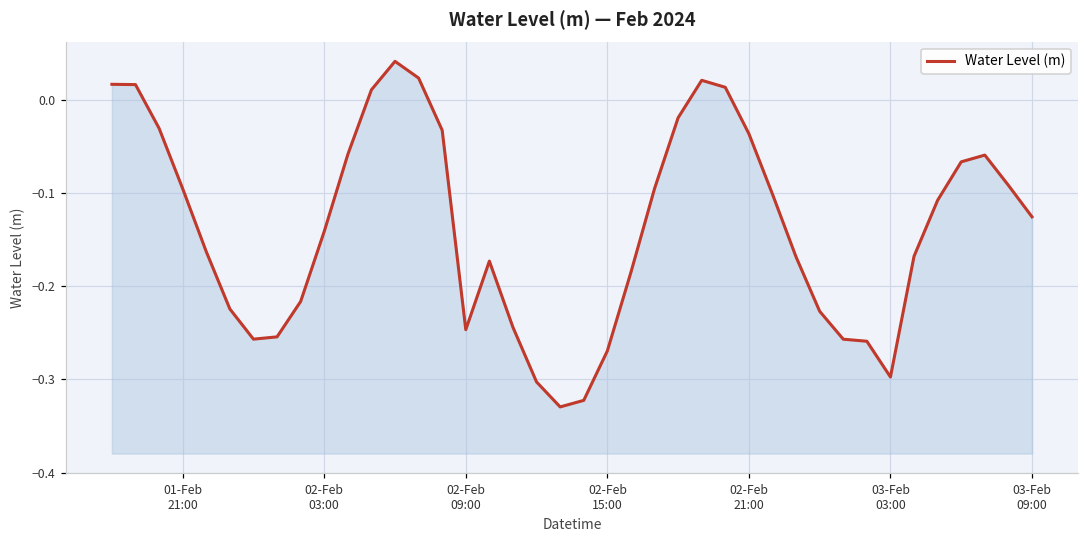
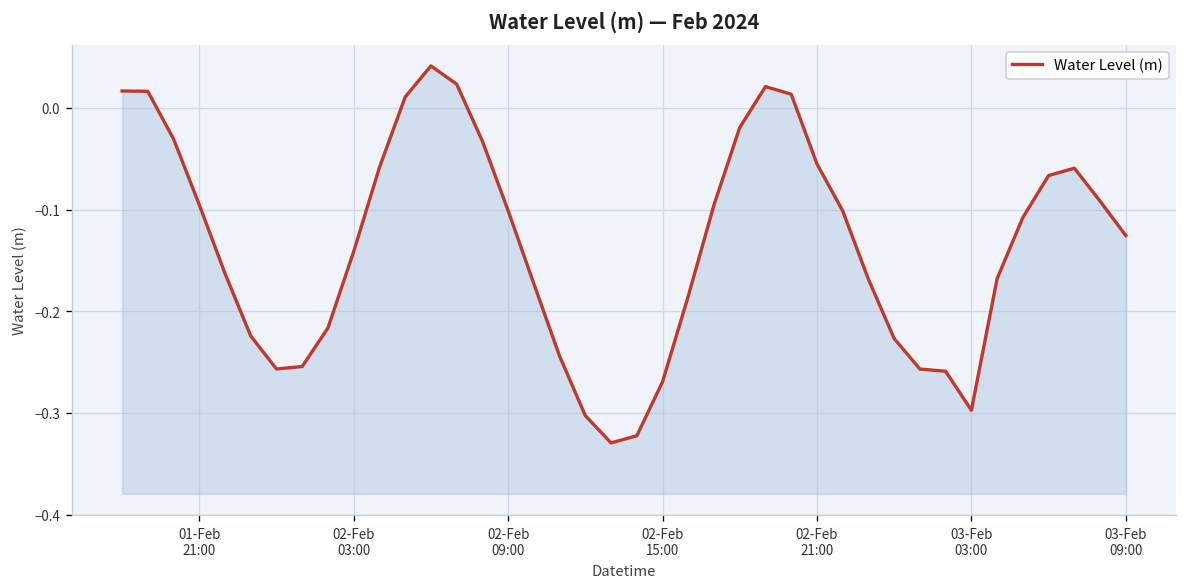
  {
    "01-Feb 21:00": -0.10,
    "02-Feb 03:00": -0.14,
-   "02-Feb 09:00": -0.25,
+   "02-Feb 09:00": -0.10,
    "02-Feb 15:00": -0.27,
-   "02-Feb 21:00": -0.04,
+   "02-Feb 21:00": -0.06,
    "03-Feb 03:00": -0.30,
    "03-Feb 09:00": -0.13
  }
